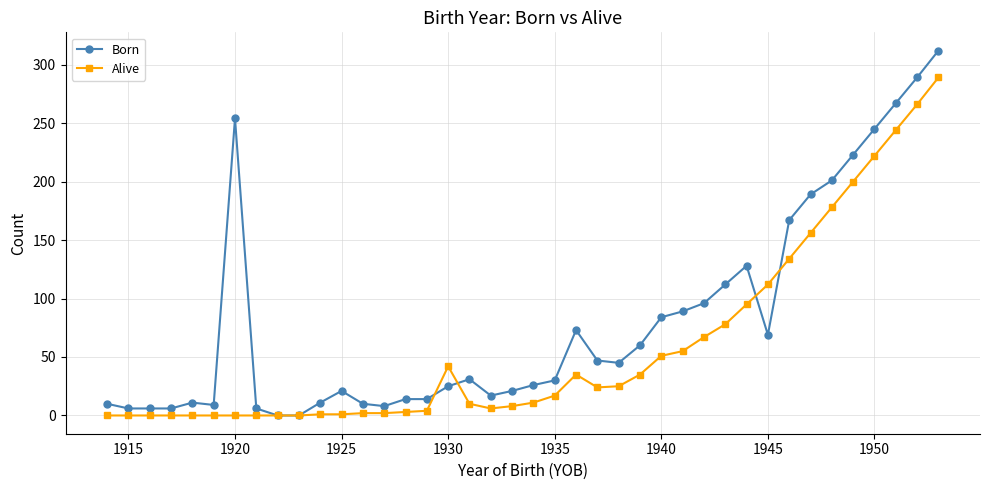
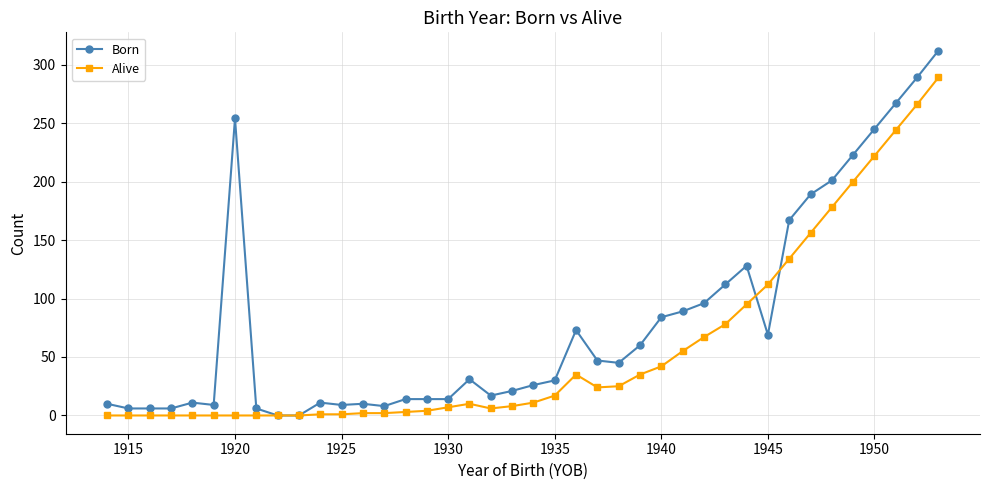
  {
    "Born": {
      "1915": 6,
      "1920": 254,
-     "1925": 21,
-     "1930": 25,
+     "1925": 9,
+     "1930": 14,
      "1935": 30,
      "1940": 84,
      "1945": 69,
      "1950": 245
    },
    "Alive": {
      "1915": 0,
      "1920": 0,
      "1925": 1,
-     "1930": 42,
+     "1930": 7,
      "1935": 17,
-     "1940": 51,
+     "1940": 42,
      "1945": 112,
      "1950": 222
    }
  }
